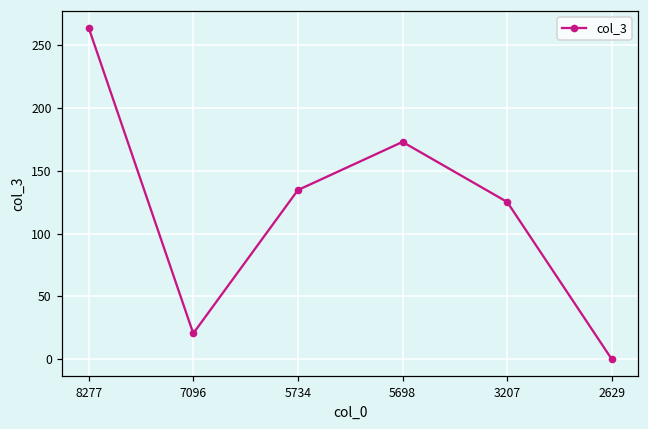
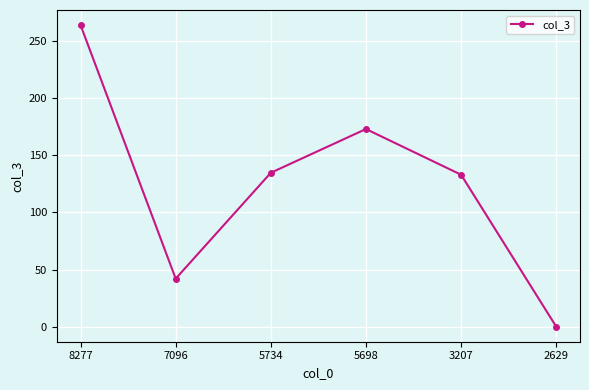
  {
    "8277": 264,
-   "7096": 21,
+   "7096": 42,
    "5734": 135,
    "5698": 173,
-   "3207": 125,
+   "3207": 133,
    "2629": 0
  }
